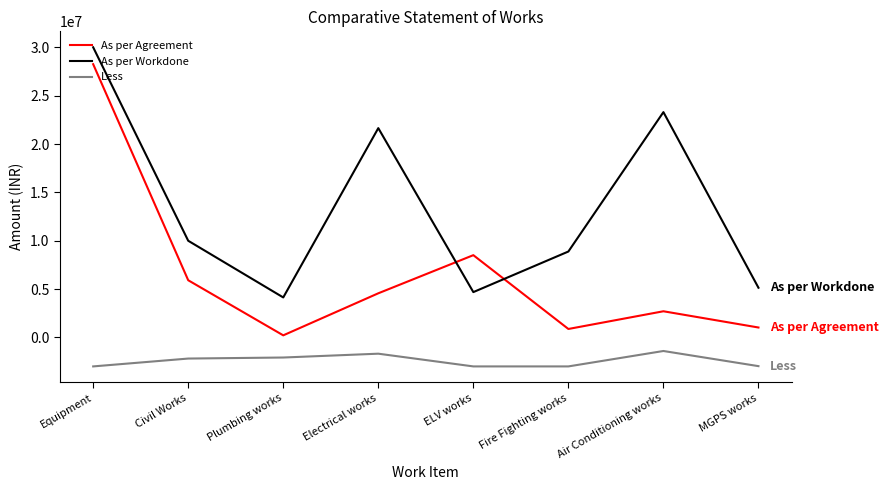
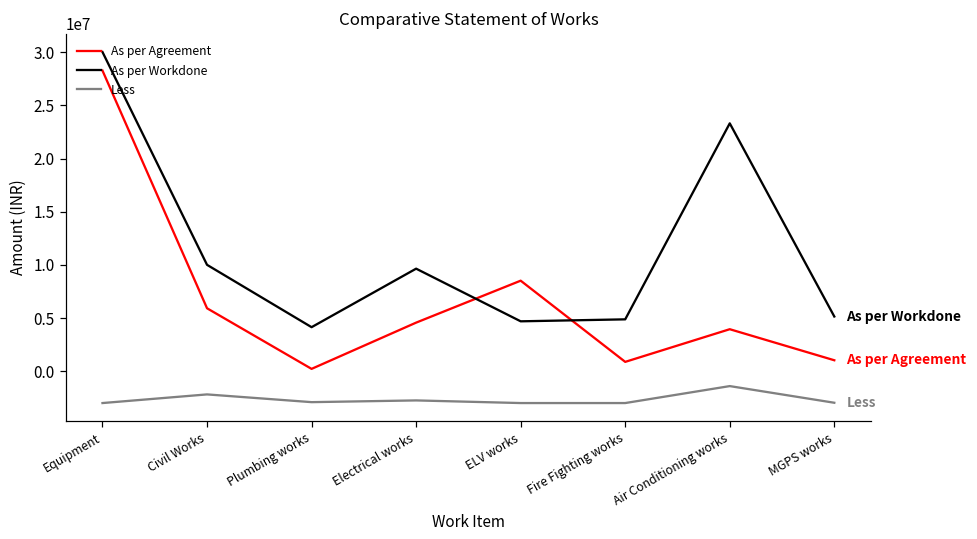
  {
    "As per Agreement": {
      "Equipment": 28000000,
      "Civil Works": 6000000,
      "Plumbing works": 0,
      "Electrical works": 5000000,
      "ELV works": 9000000,
      "Fire Fighting works": 1000000,
-     "Air Conditioning works": 3000000,
+     "Air Conditioning works": 4000000,
      "MGPS works": 1000000
    },
    "As per Workdone": {
      "Equipment": 30000000,
      "Civil Works": 10000000,
      "Plumbing works": 4000000,
-     "Electrical works": 22000000,
+     "Electrical works": 10000000,
      "ELV works": 5000000,
-     "Fire Fighting works": 9000000,
+     "Fire Fighting works": 5000000,
      "Air Conditioning works": 23000000,
      "MGPS works": 5000000
    },
    "Less": {
      "Equipment": -3000000,
      "Civil Works": -2000000,
-     "Plumbing works": -2000000,
-     "Electrical works": -2000000,
+     "Plumbing works": -3000000,
+     "Electrical works": -3000000,
      "ELV works": -3000000,
      "Fire Fighting works": -3000000,
      "Air Conditioning works": -1000000,
      "MGPS works": -3000000
    }
  }
